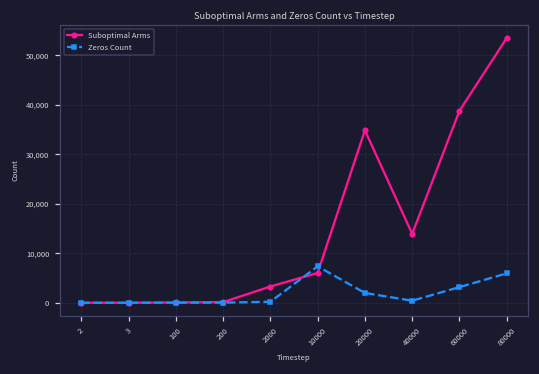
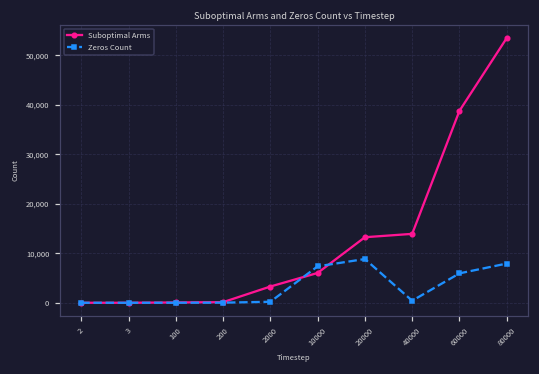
  {
    "Suboptimal Arms": {
      "2000": "3,000",
      "10000": "6,000",
-     "20000": "35,000",
+     "20000": "13,000",
      "40000": "14,000",
      "60000": "39,000",
      "80000": "53,000"
    },
    "Zeros Count": {
      "2000": "0",
      "10000": "7,000",
-     "20000": "2,000",
+     "20000": "9,000",
      "40000": "0",
-     "60000": "3,000",
-     "80000": "6,000"
+     "60000": "6,000",
+     "80000": "8,000"
    }
  }
